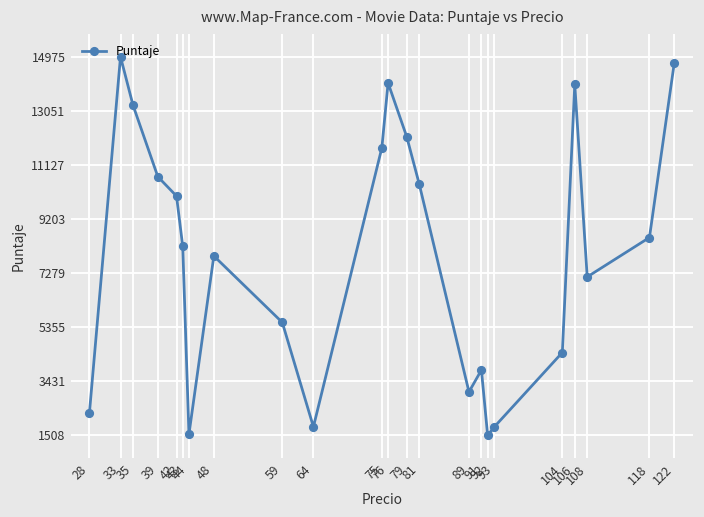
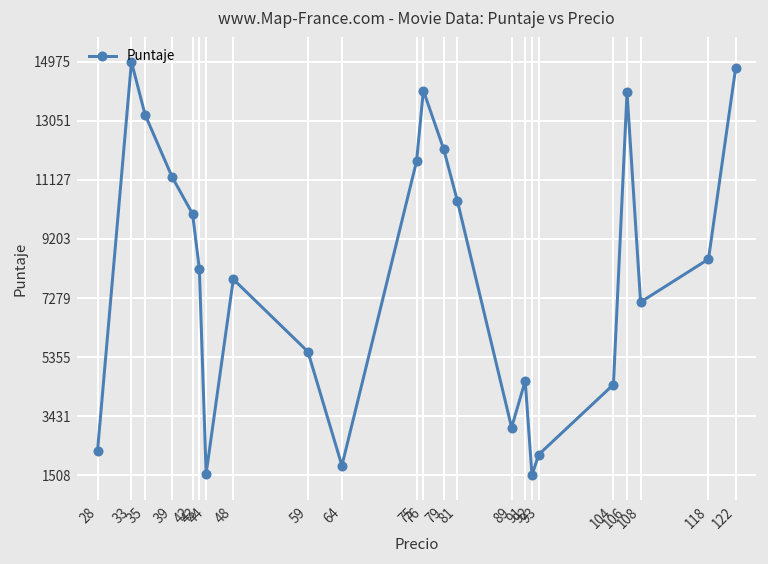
  {
    "28": 2300,
    "33": 15000,
    "35": 13300,
-   "39": 10700,
+   "39": 11200,
    "42": 10000,
    "43": 8200,
    "44": 1600,
    "48": 7900,
    "59": 5500,
    "64": 1800,
    "75": 11700,
    "76": 14000,
    "79": 12100,
    "81": 10500,
    "89": 3100,
-   "91": 3800,
+   "91": 4600,
    "92": 1500,
-   "93": 1800,
+   "93": 2200,
    "104": 4500,
    "106": 14000,
    "108": 7100,
    "118": 8500,
    "122": 14800
  }
